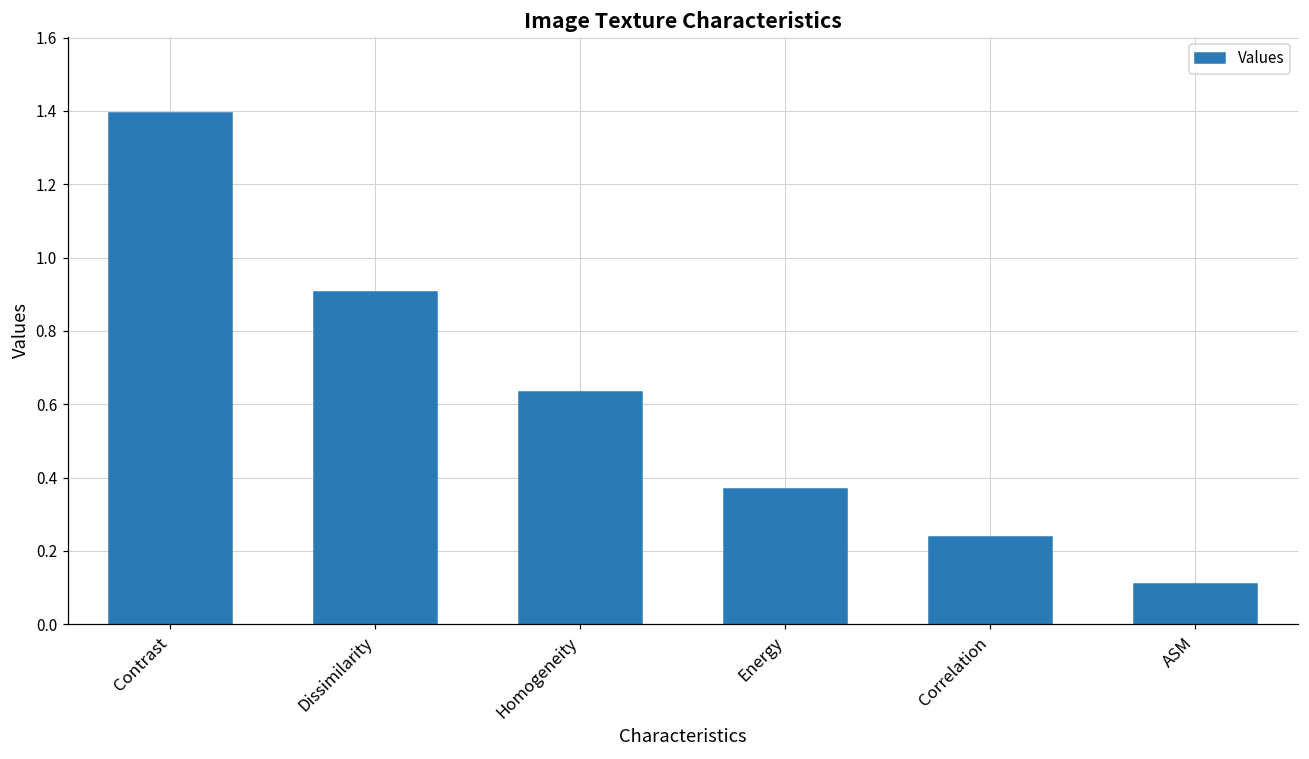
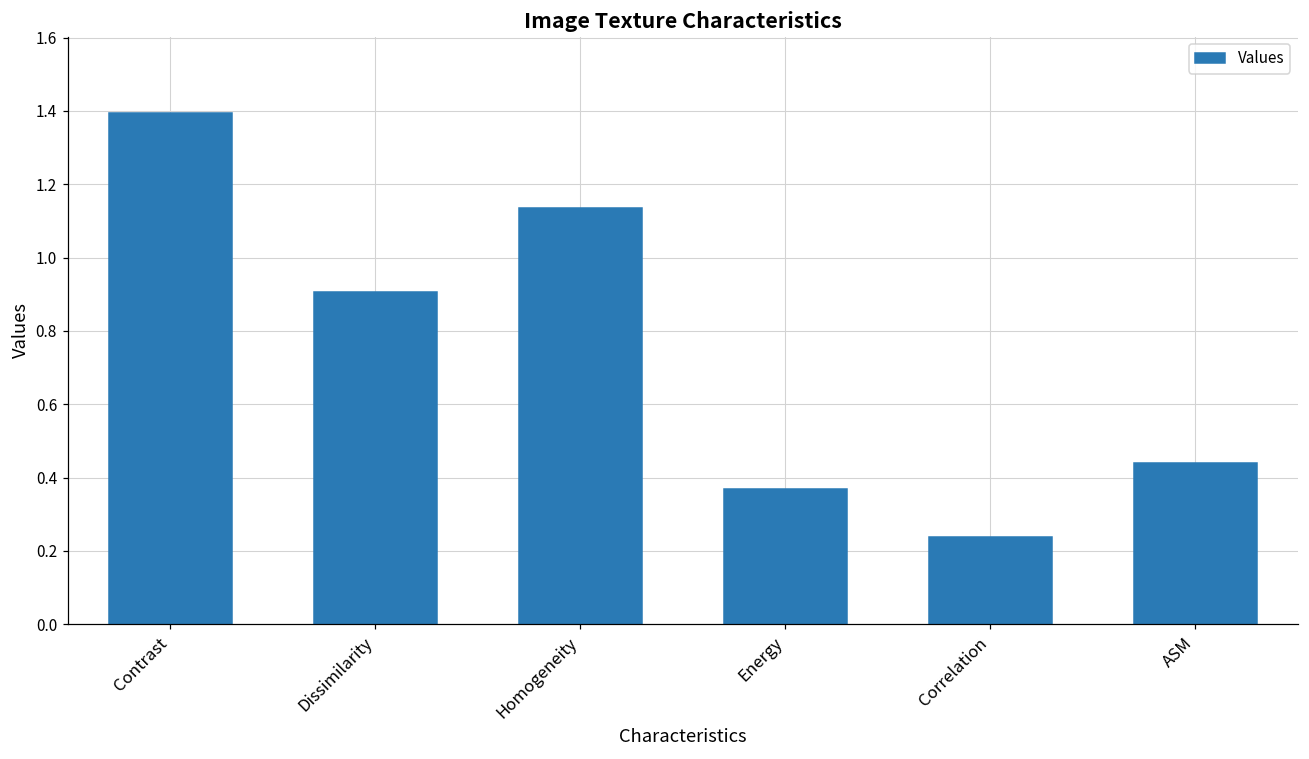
  {
    "Contrast": 1.39,
    "Dissimilarity": 0.91,
-   "Homogeneity": 0.63,
+   "Homogeneity": 1.14,
    "Energy": 0.37,
    "Correlation": 0.24,
-   "ASM": 0.11
+   "ASM": 0.44
  }
